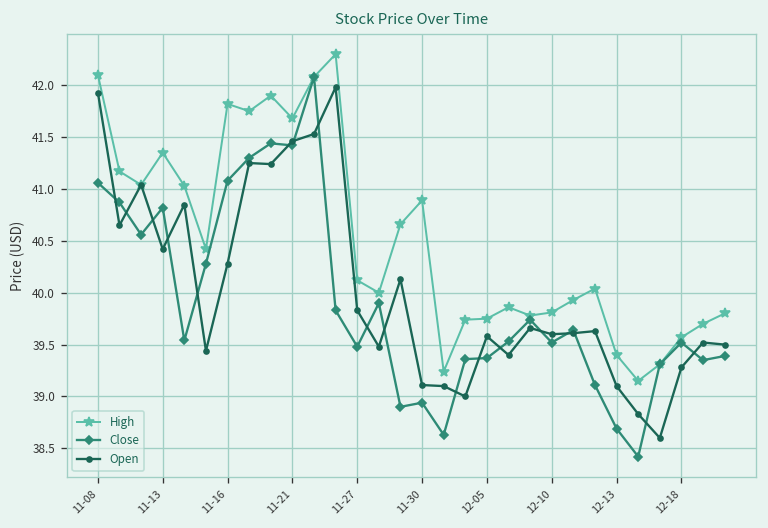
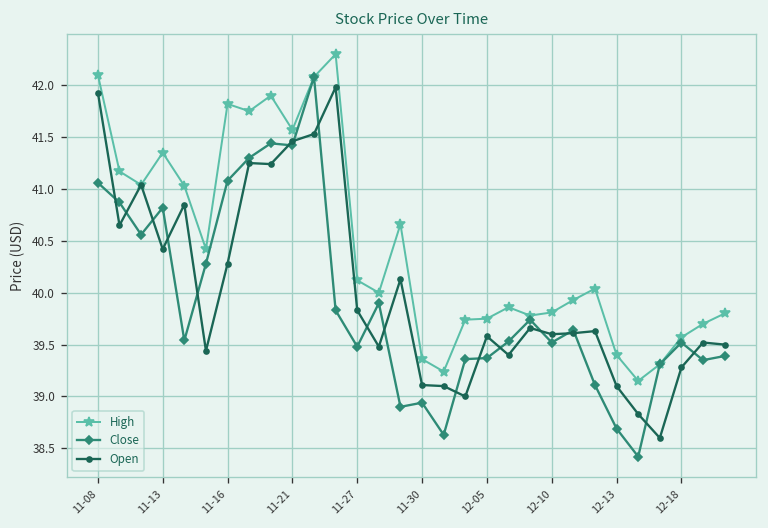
  {
    "High": {
      "11-08": 42.1,
      "11-13": 41.4,
      "11-16": 41.8,
-     "11-21": 41.7,
+     "11-21": 41.6,
      "11-27": 40.1,
-     "11-30": 40.9,
+     "11-30": 39.4,
      "12-05": 39.8,
      "12-10": 39.8,
      "12-13": 39.4,
      "12-18": 39.6
    }
  }
